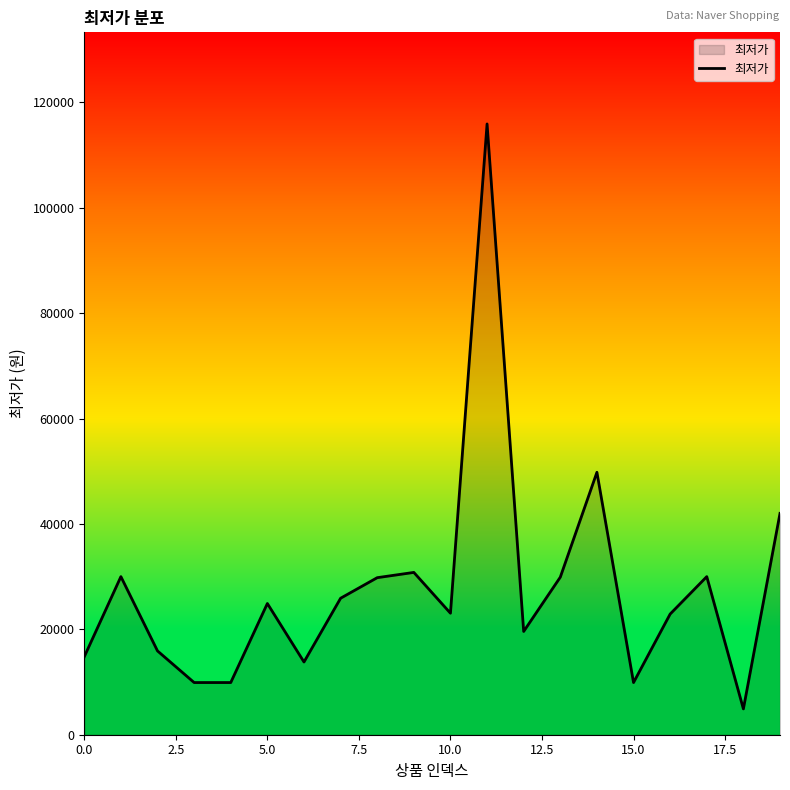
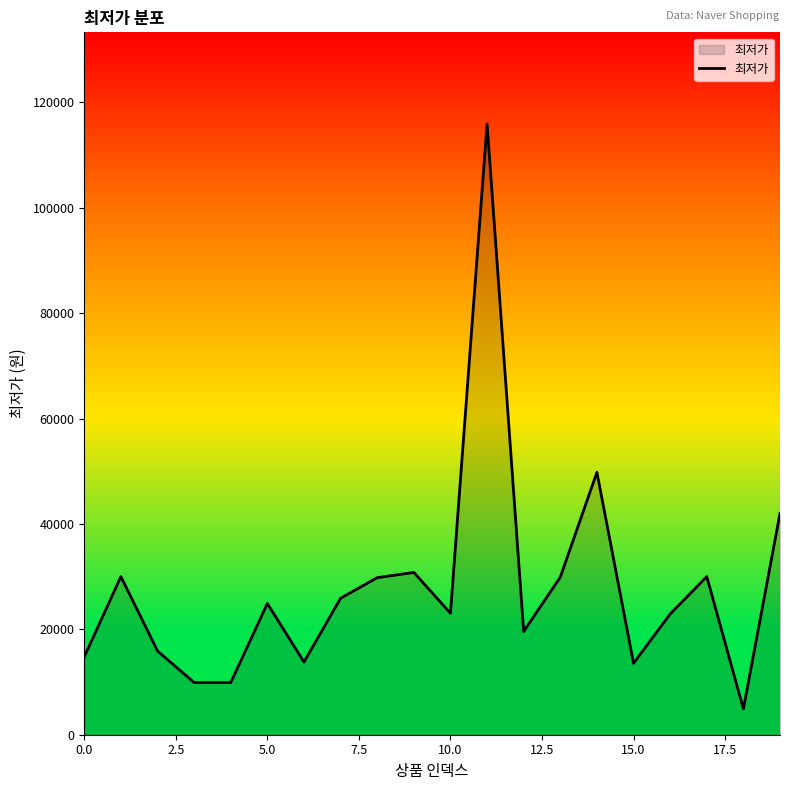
  {
    "0.0": 15000,
    "5.0": 25000,
    "10.0": 23000,
-   "15.0": 10000
+   "15.0": 14000
  }
